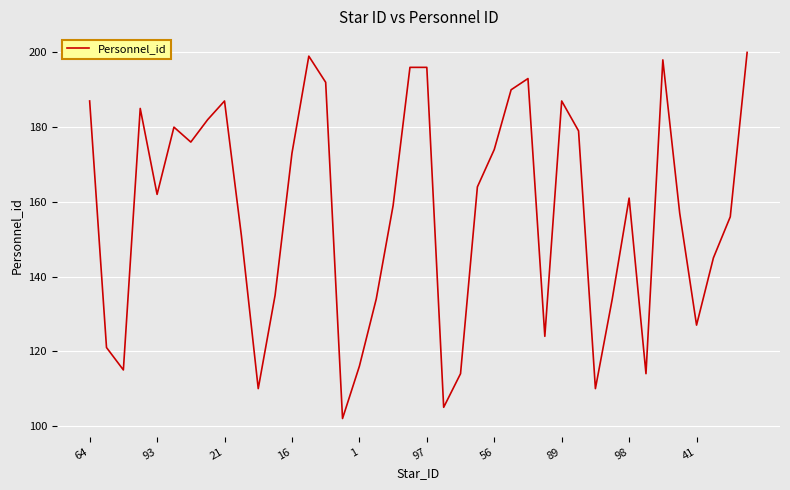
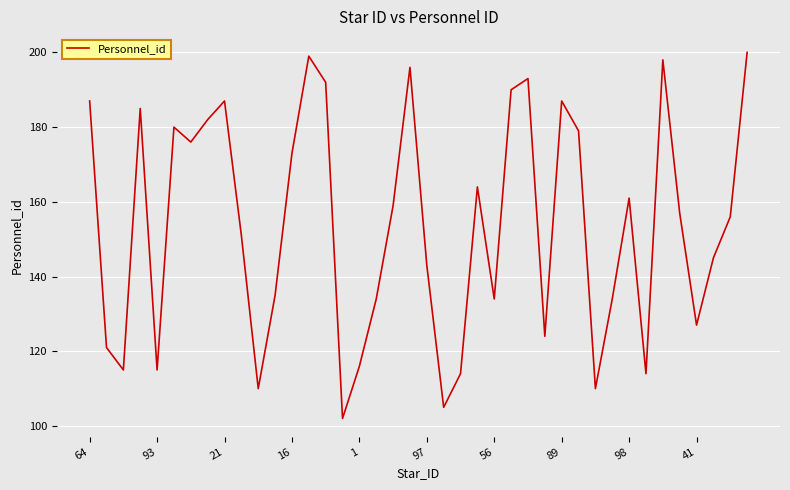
  {
    "64": 187,
-   "93": 162,
+   "93": 115,
    "16": 173,
-   "97": 196,
-   "56": 174,
+   "97": 143,
+   "56": 134,
    "89": 187,
    "98": 161,
    "41": 127
  }
